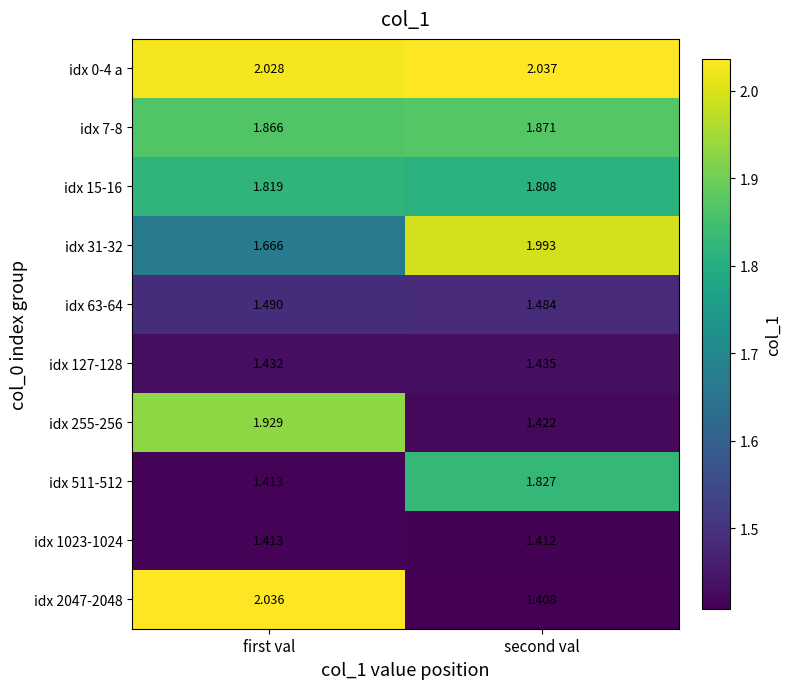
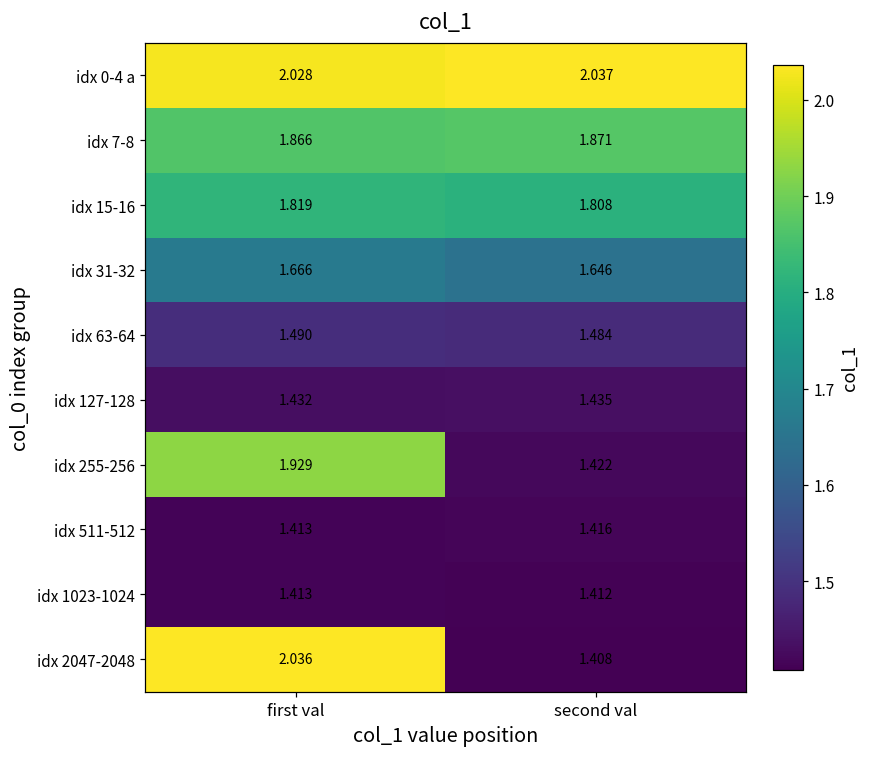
  {
    "idx 0-4 a": {
      "first val": 2.028,
      "second val": 2.037
    },
    "idx 7-8": {
      "first val": 1.866,
      "second val": 1.871
    },
    "idx 15-16": {
      "first val": 1.819,
      "second val": 1.808
    },
    "idx 31-32": {
      "first val": 1.666,
-     "second val": 1.993
+     "second val": 1.646
    },
    "idx 63-64": {
      "first val": 1.490,
      "second val": 1.484
    },
    "idx 127-128": {
      "first val": 1.432,
      "second val": 1.435
    },
    "idx 255-256": {
      "first val": 1.929,
      "second val": 1.422
    },
    "idx 511-512": {
      "first val": 1.413,
-     "second val": 1.827
+     "second val": 1.416
    },
    "idx 1023-1024": {
      "first val": 1.413,
      "second val": 1.412
    },
    "idx 2047-2048": {
      "first val": 2.036,
      "second val": 1.408
    }
  }
